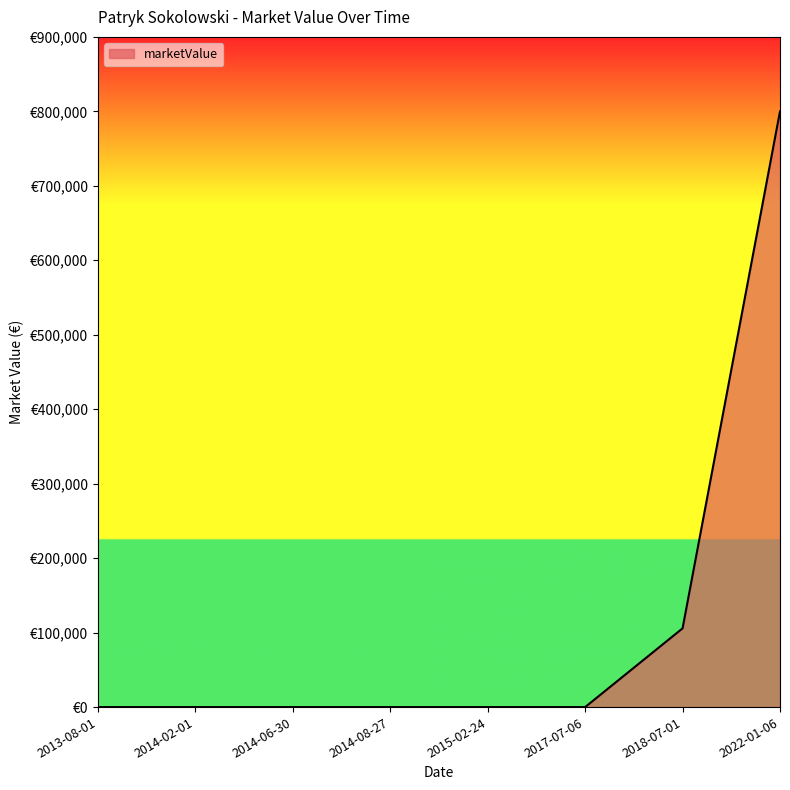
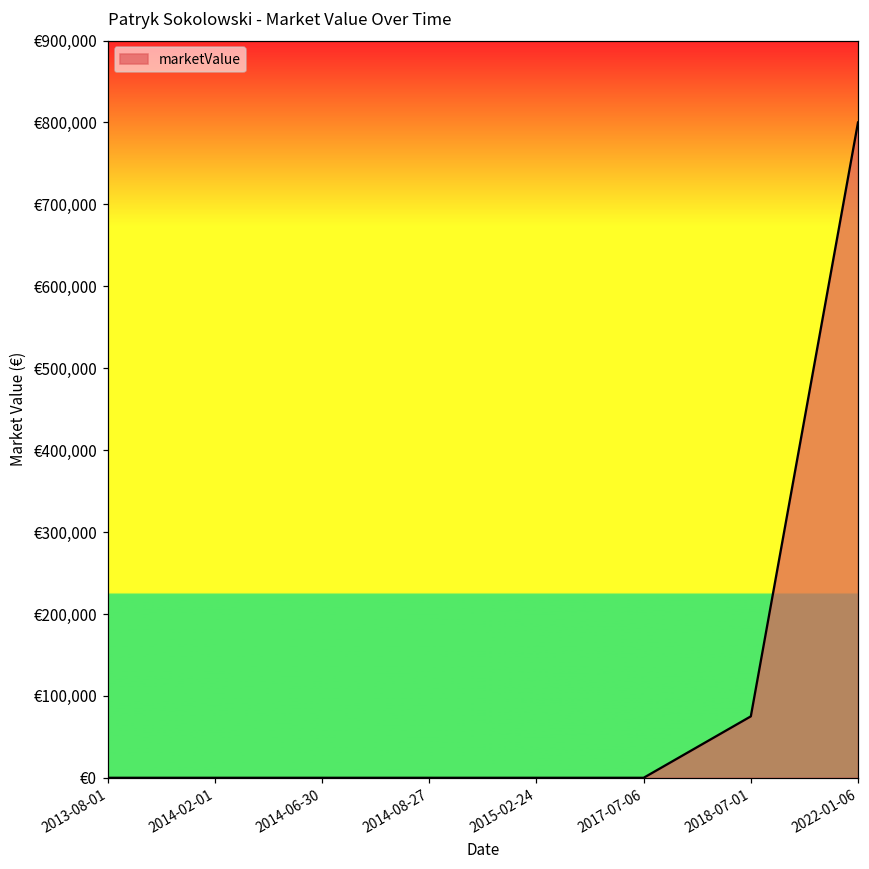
  {
    "2013-08-01": "€0",
    "2014-02-01": "€0",
    "2014-06-30": "€0",
    "2014-08-27": "€0",
    "2015-02-24": "€0",
    "2017-07-06": "€0",
-   "2018-07-01": "€110,000",
+   "2018-07-01": "€80,000",
    "2022-01-06": "€800,000"
  }
